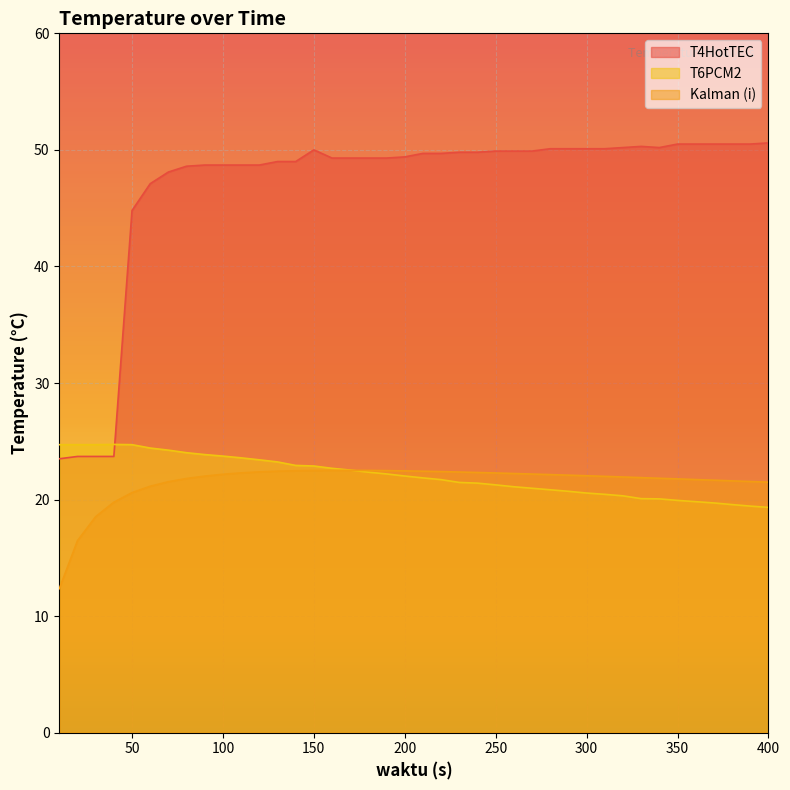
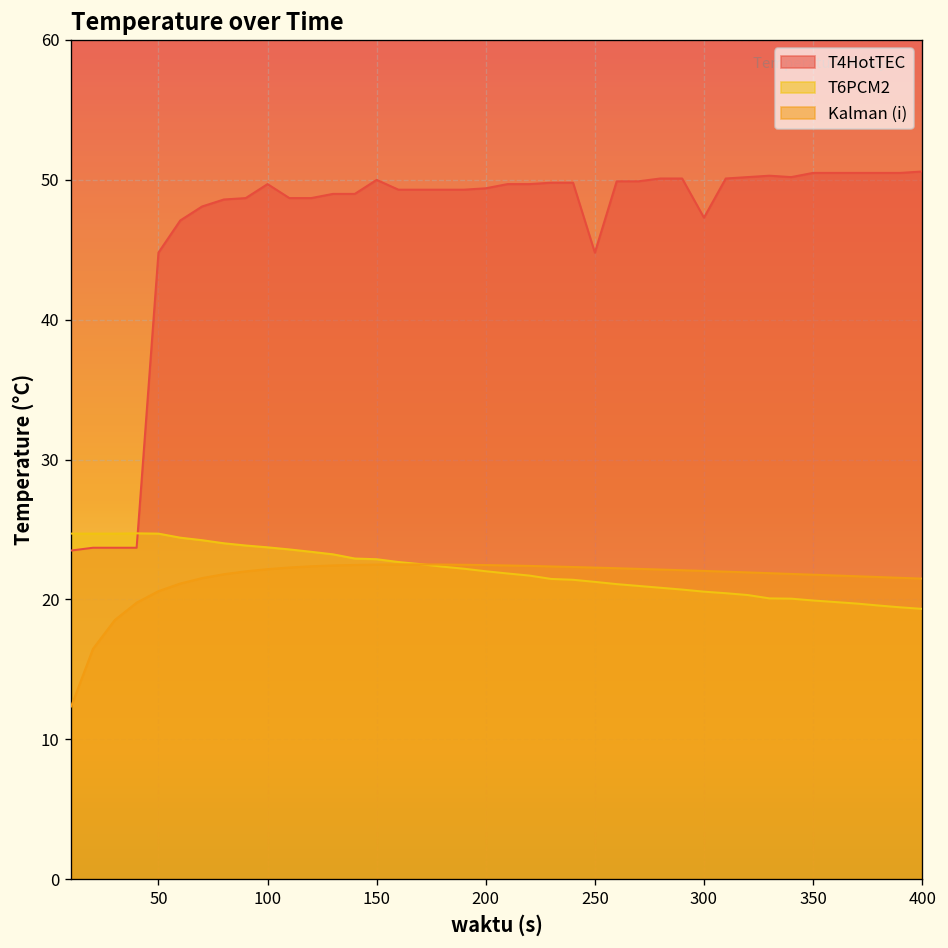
  {
    "T4HotTEC": {
      "50": 44.8,
-     "100": 48.7,
+     "100": 49.7,
      "150": 50.0,
      "200": 49.4,
-     "250": 49.9,
-     "300": 50.1,
+     "250": 44.8,
+     "300": 47.3,
      "350": 50.5,
      "400": 50.6
    }
  }
